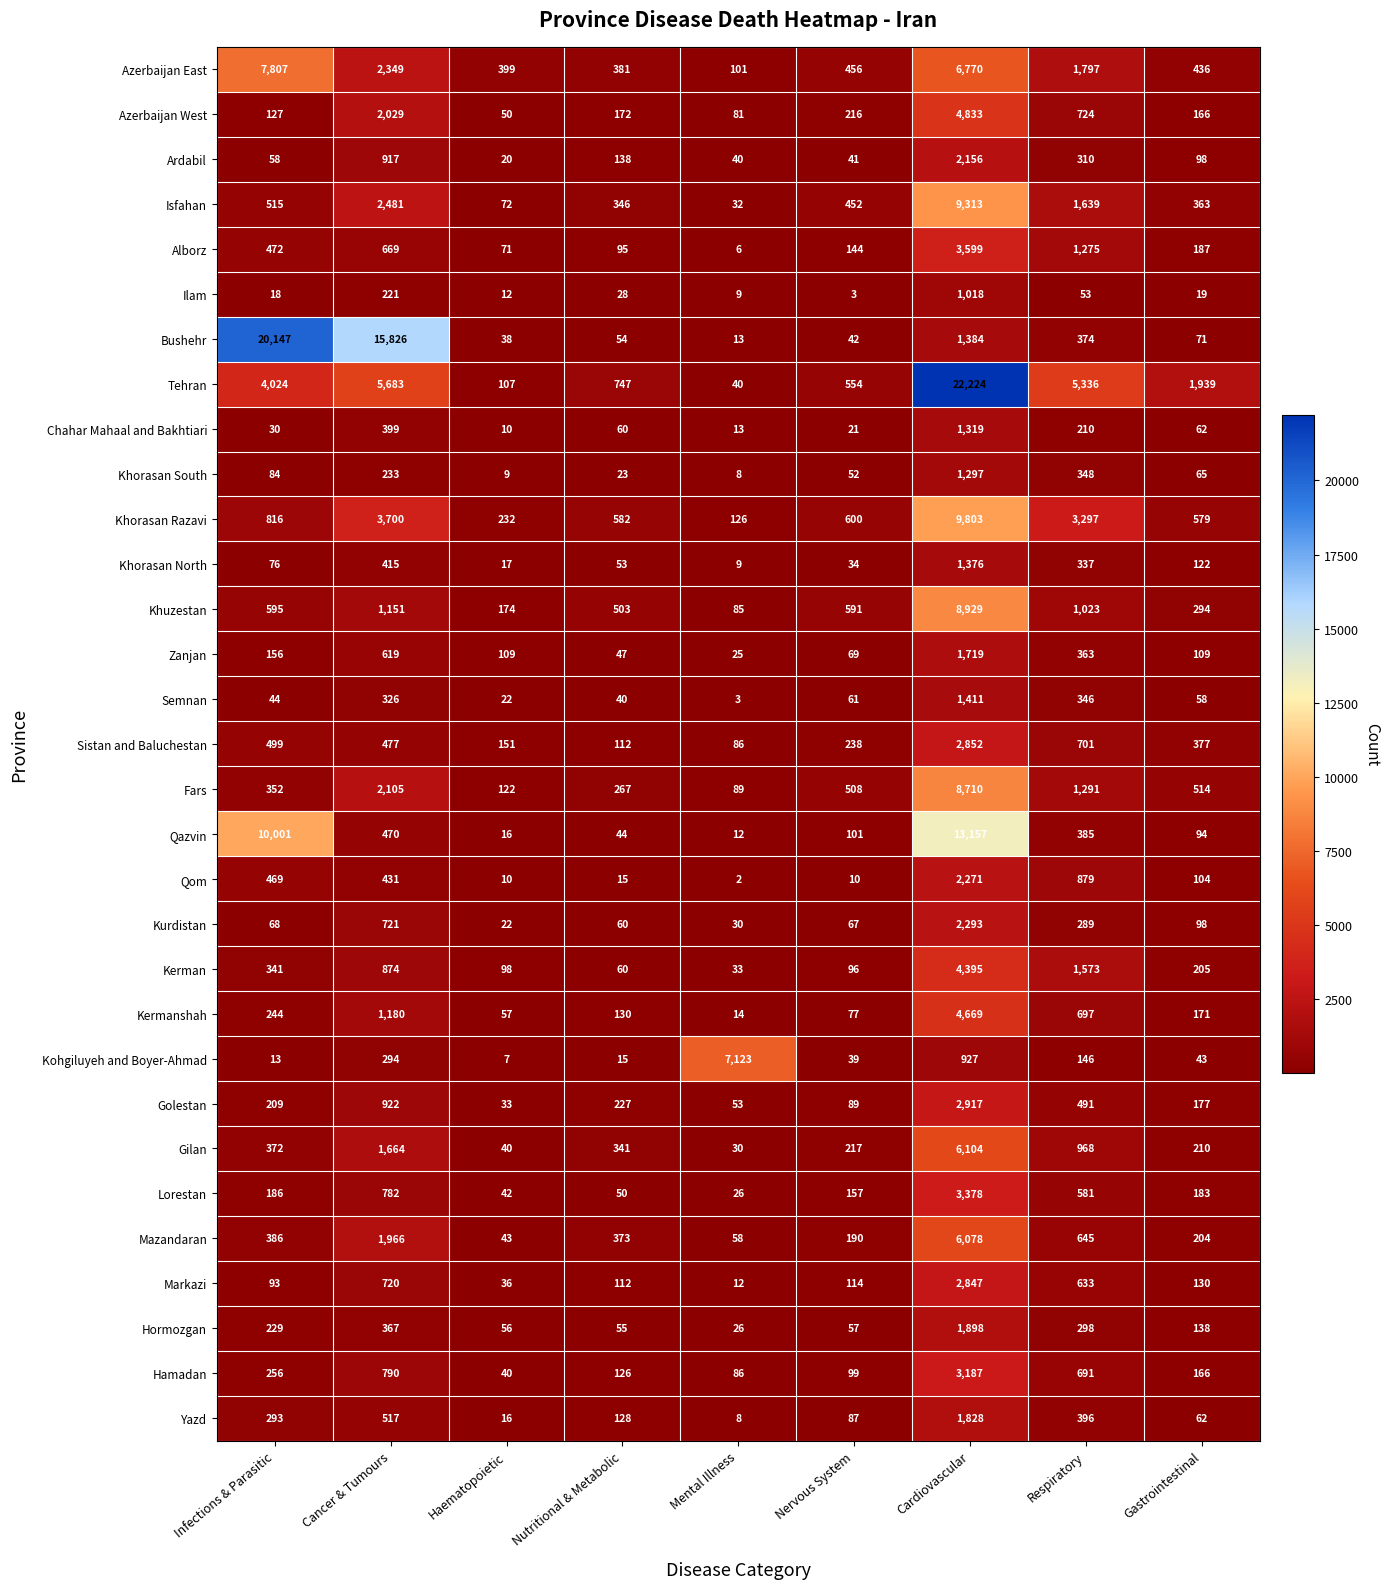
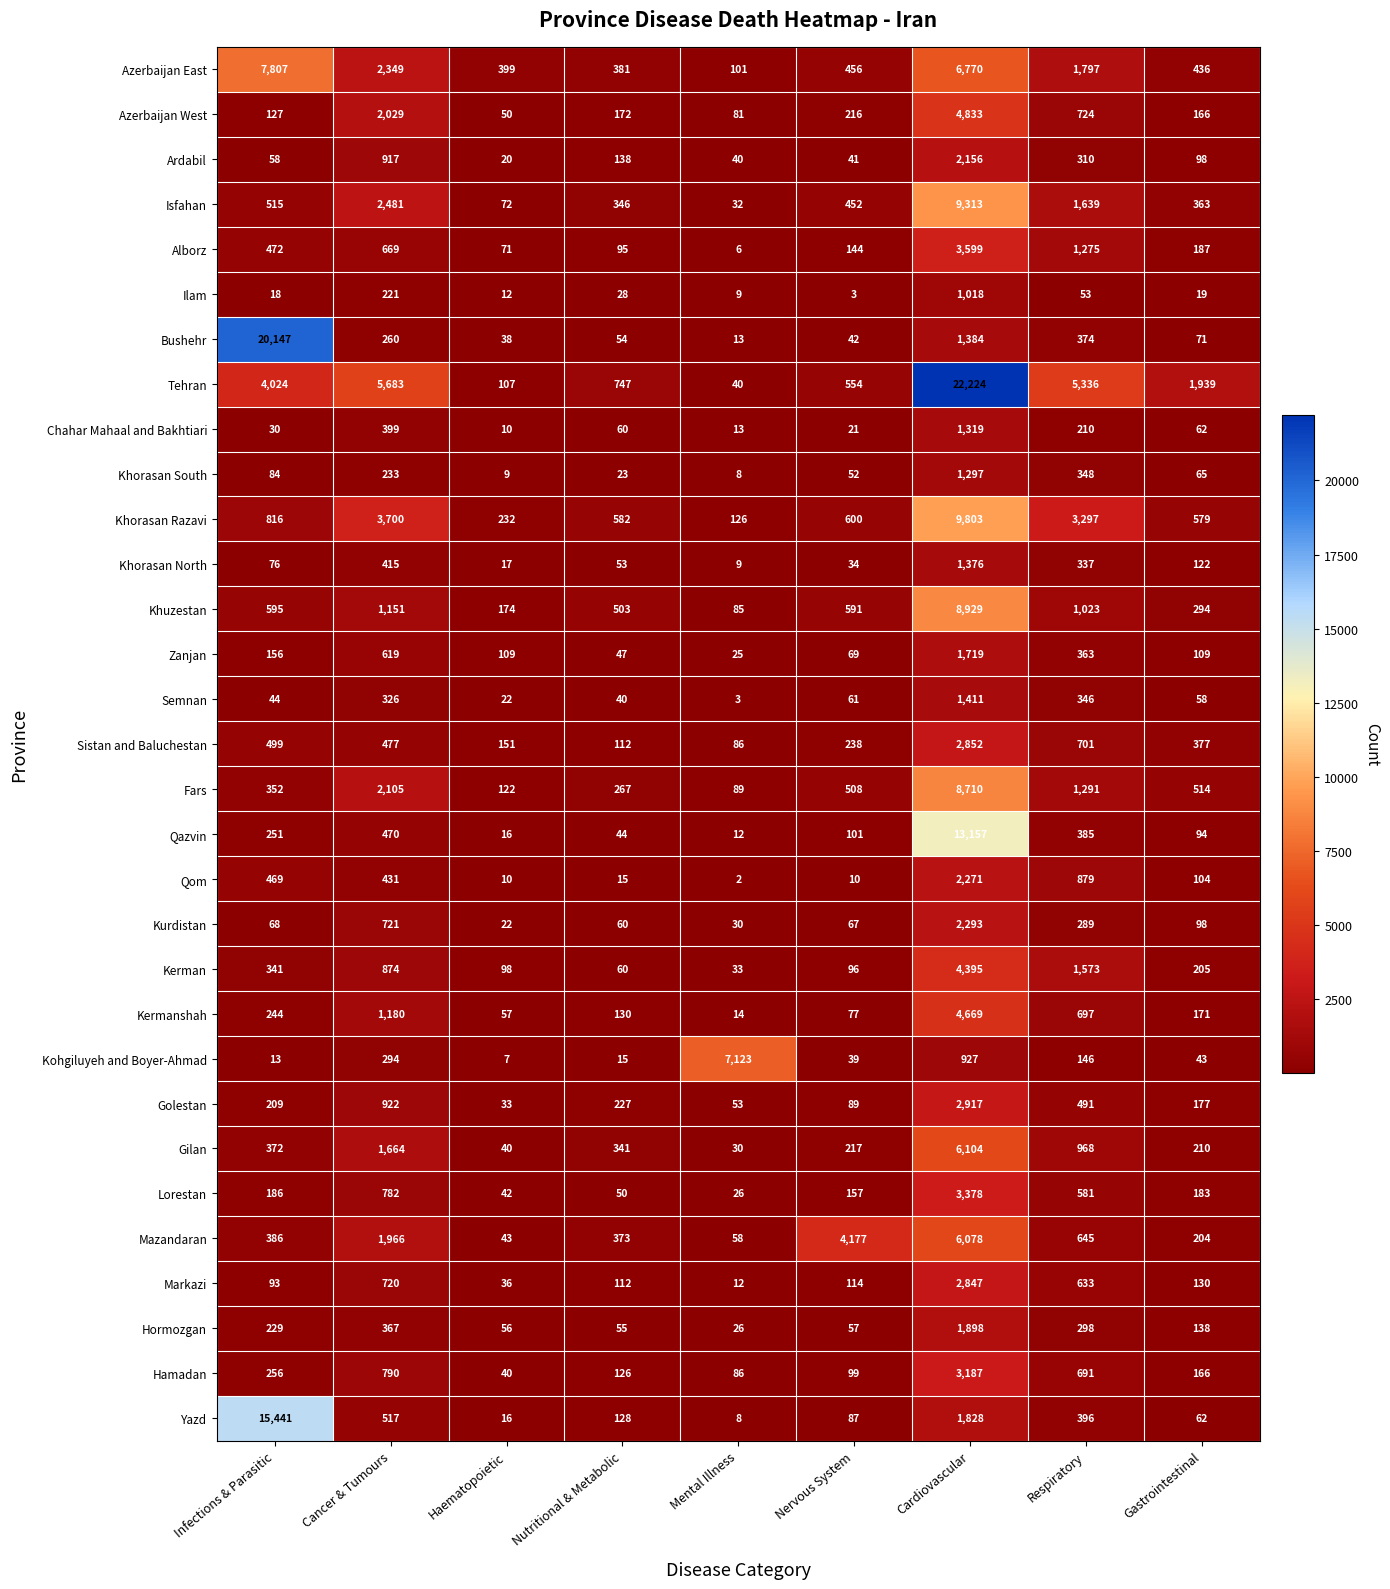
  {
    "Bushehr": {
      "Infections & Parasitic": "20,147",
-     "Cancer & Tumours": "15,826",
+     "Cancer & Tumours": "260",
      "Haematopoietic": "38",
      "Nutritional & Metabolic": "54",
      "Mental Illness": "13",
      "Nervous System": "42",
      "Cardiovascular": "1,384",
      "Respiratory": "374",
      "Gastrointestinal": "71"
    },
    "Qazvin": {
-     "Infections & Parasitic": "10,001",
+     "Infections & Parasitic": "251",
      "Cancer & Tumours": "470",
      "Haematopoietic": "16",
      "Nutritional & Metabolic": "44",
      "Mental Illness": "12",
      "Nervous System": "101",
      "Cardiovascular": "13,157",
      "Respiratory": "385",
      "Gastrointestinal": "94"
    },
    "Mazandaran": {
      "Infections & Parasitic": "386",
      "Cancer & Tumours": "1,966",
      "Haematopoietic": "43",
      "Nutritional & Metabolic": "373",
      "Mental Illness": "58",
-     "Nervous System": "190",
+     "Nervous System": "4,177",
      "Cardiovascular": "6,078",
      "Respiratory": "645",
      "Gastrointestinal": "204"
    },
    "Yazd": {
-     "Infections & Parasitic": "293",
+     "Infections & Parasitic": "15,441",
      "Cancer & Tumours": "517",
      "Haematopoietic": "16",
      "Nutritional & Metabolic": "128",
      "Mental Illness": "8",
      "Nervous System": "87",
      "Cardiovascular": "1,828",
      "Respiratory": "396",
      "Gastrointestinal": "62"
    }
  }
